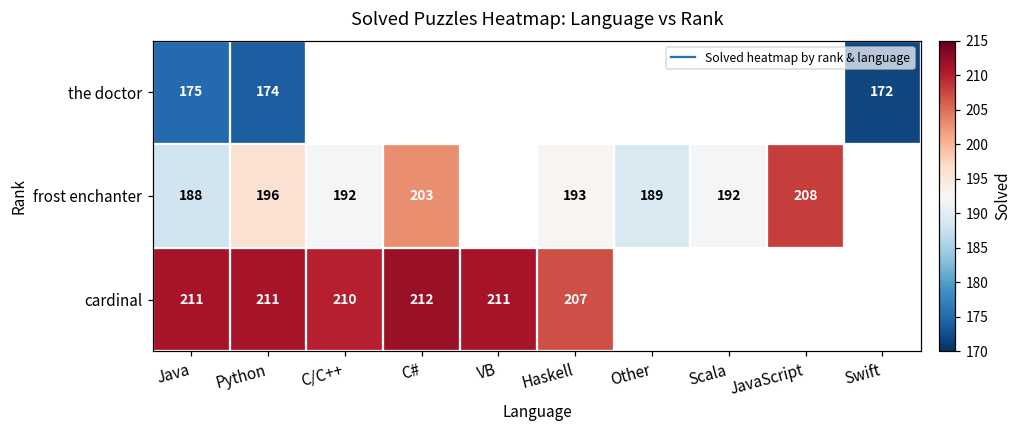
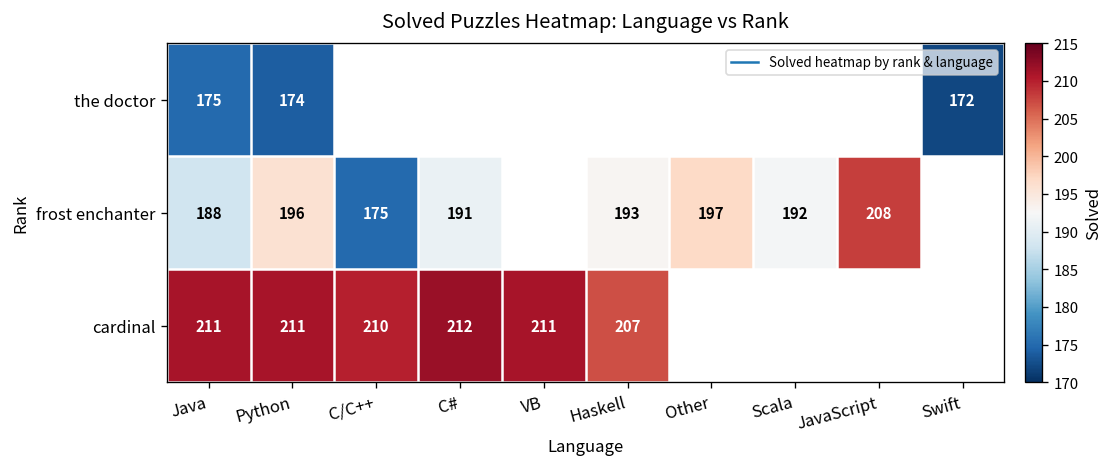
  {
    "the doctor": {
      "Java": 175,
      "Python": 174,
      "Swift": 172
    },
    "frost enchanter": {
      "Java": 188,
      "Python": 196,
-     "C/C++": 192,
-     "C#": 203,
+     "C/C++": 175,
+     "C#": 191,
      "Haskell": 193,
-     "Other": 189,
+     "Other": 197,
      "Scala": 192,
      "JavaScript": 208
    },
    "cardinal": {
      "Java": 211,
      "Python": 211,
      "C/C++": 210,
      "C#": 212,
      "VB": 211,
      "Haskell": 207
    }
  }
